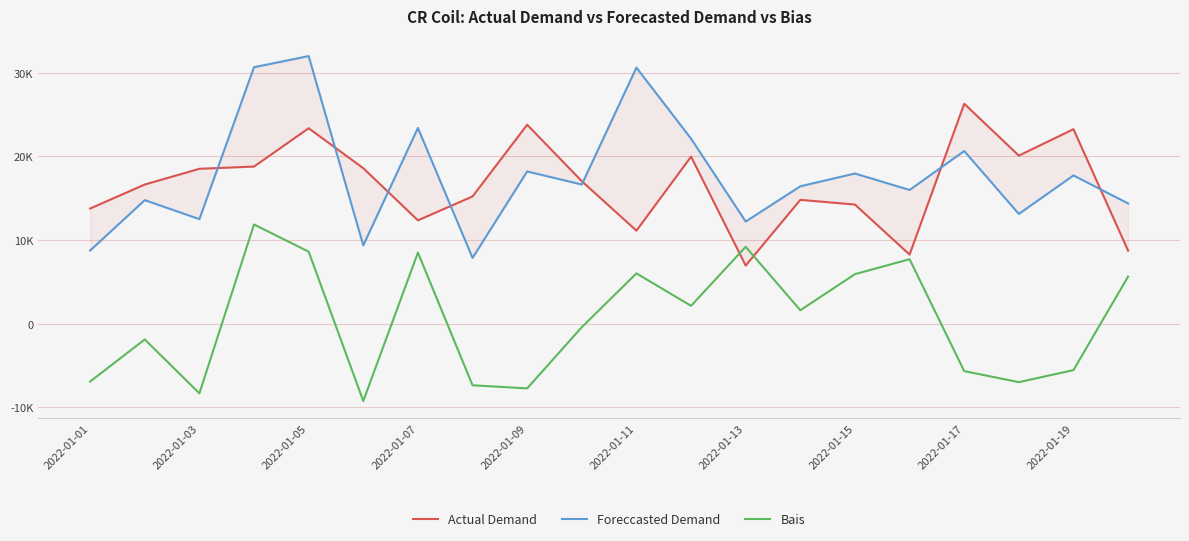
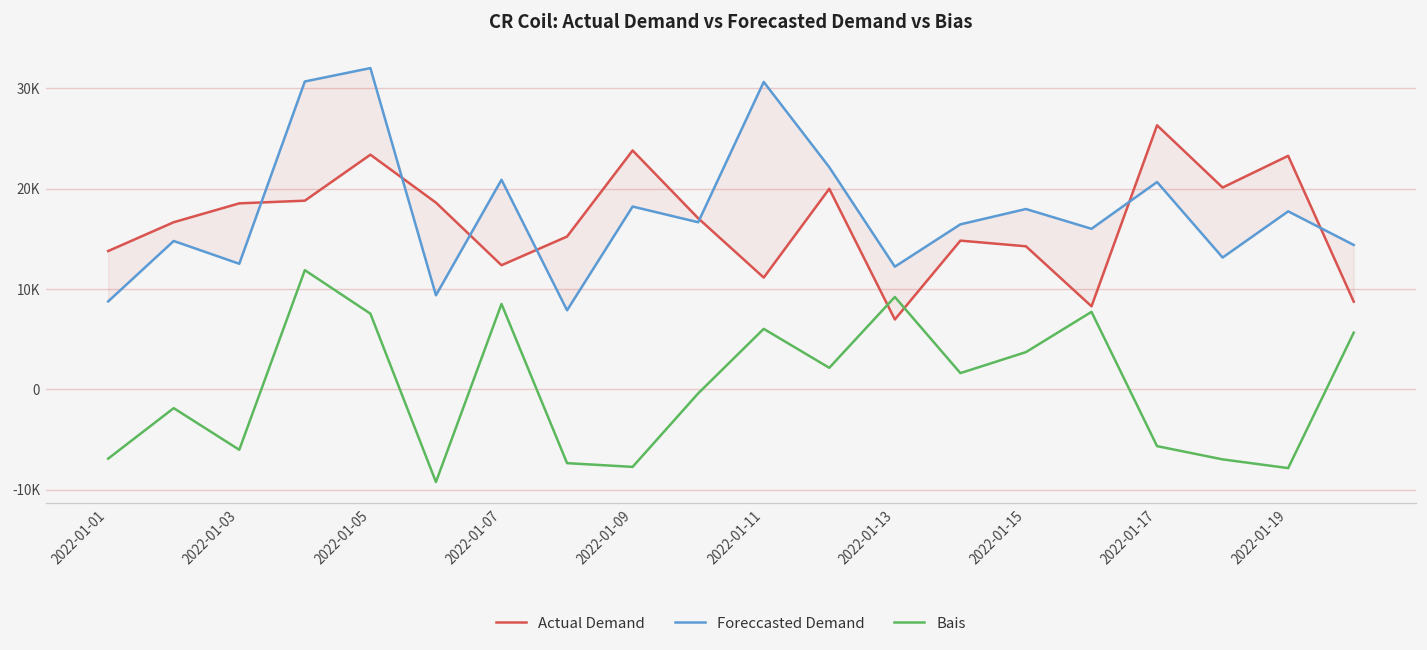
  {
    "Foreccasted Demand": {
      "2022-01-01": 9000,
      "2022-01-03": 13000,
-     "2022-01-07": 23000,
+     "2022-01-07": 21000,
      "2022-01-09": 18000,
      "2022-01-17": 21000,
      "2022-01-19": 18000
    },
    "Bais": {
      "2022-01-01": -7000,
-     "2022-01-03": -8000,
-     "2022-01-05": 9000,
+     "2022-01-03": -6000,
+     "2022-01-05": 8000,
      "2022-01-07": 9000,
      "2022-01-09": -8000,
      "2022-01-11": 6000,
      "2022-01-13": 9000,
-     "2022-01-15": 6000,
+     "2022-01-15": 4000,
      "2022-01-17": -6000,
-     "2022-01-19": -6000
+     "2022-01-19": -8000
    }
  }
